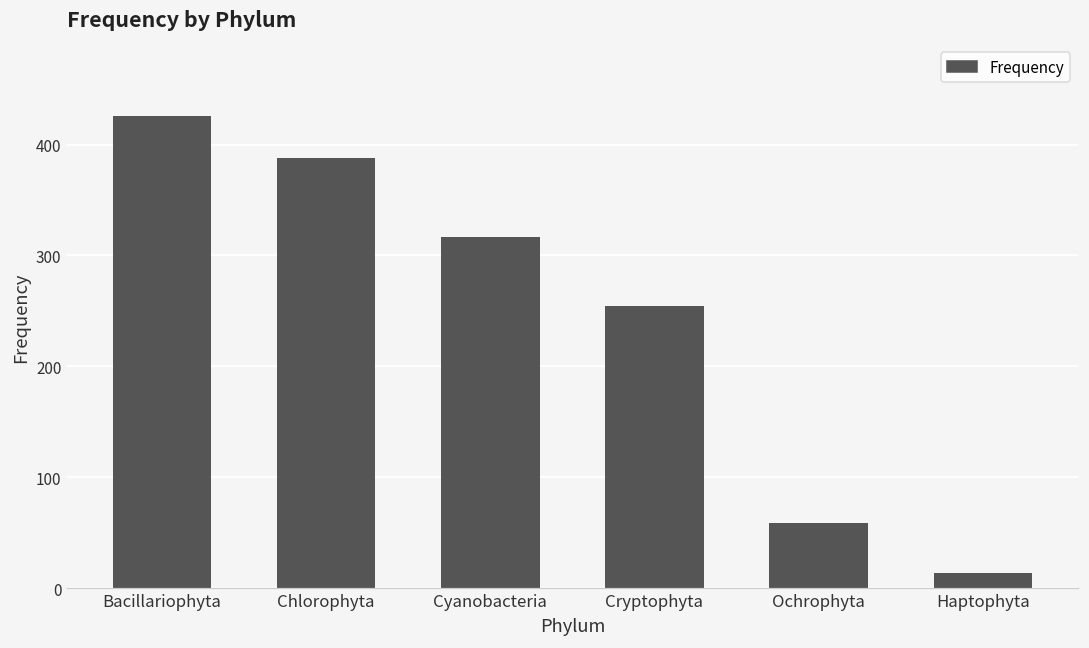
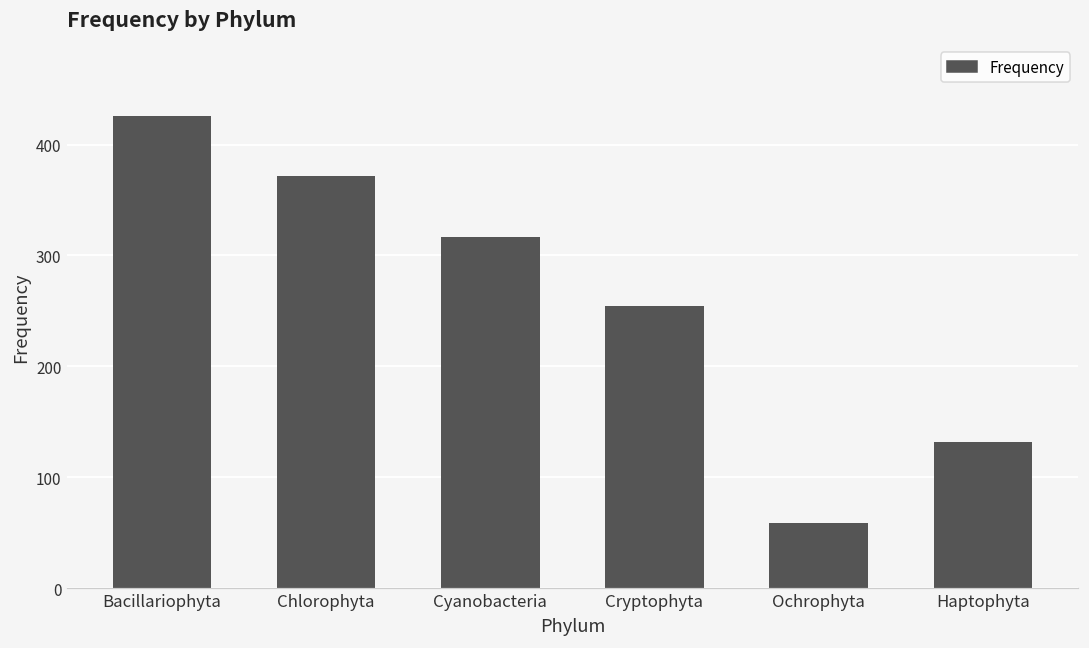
  {
    "Bacillariophyta": 426,
-   "Chlorophyta": 388,
+   "Chlorophyta": 372,
    "Cyanobacteria": 317,
    "Cryptophyta": 254,
    "Ochrophyta": 59,
-   "Haptophyta": 14
+   "Haptophyta": 132
  }
